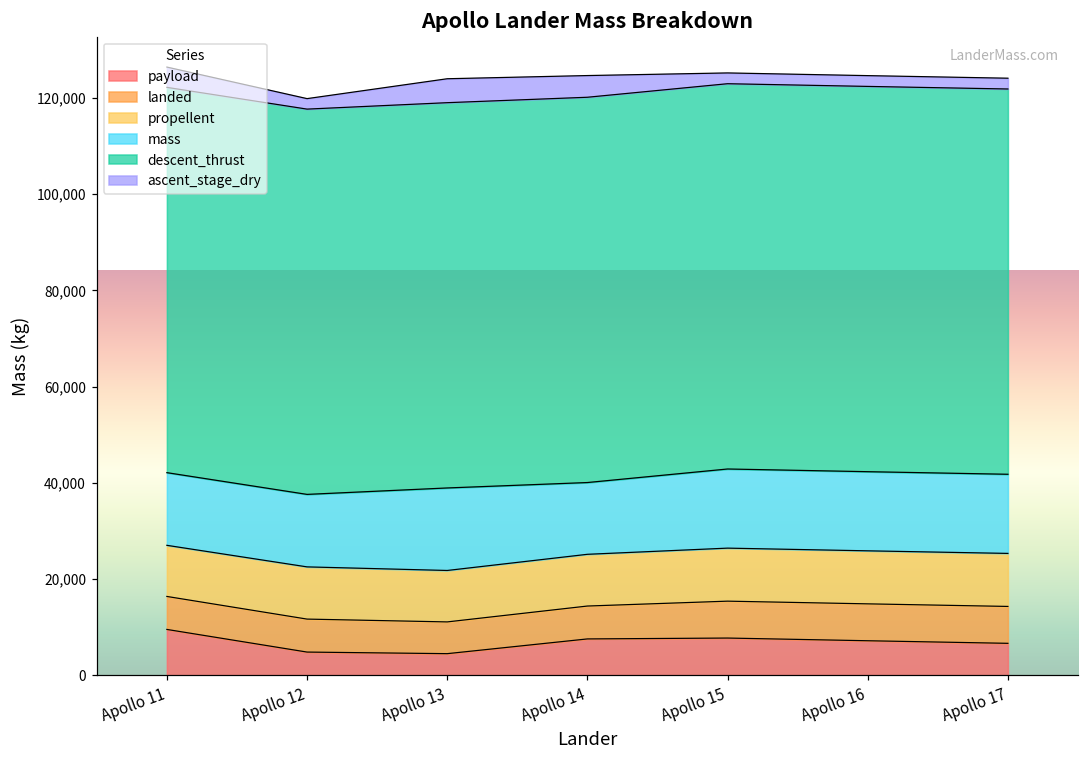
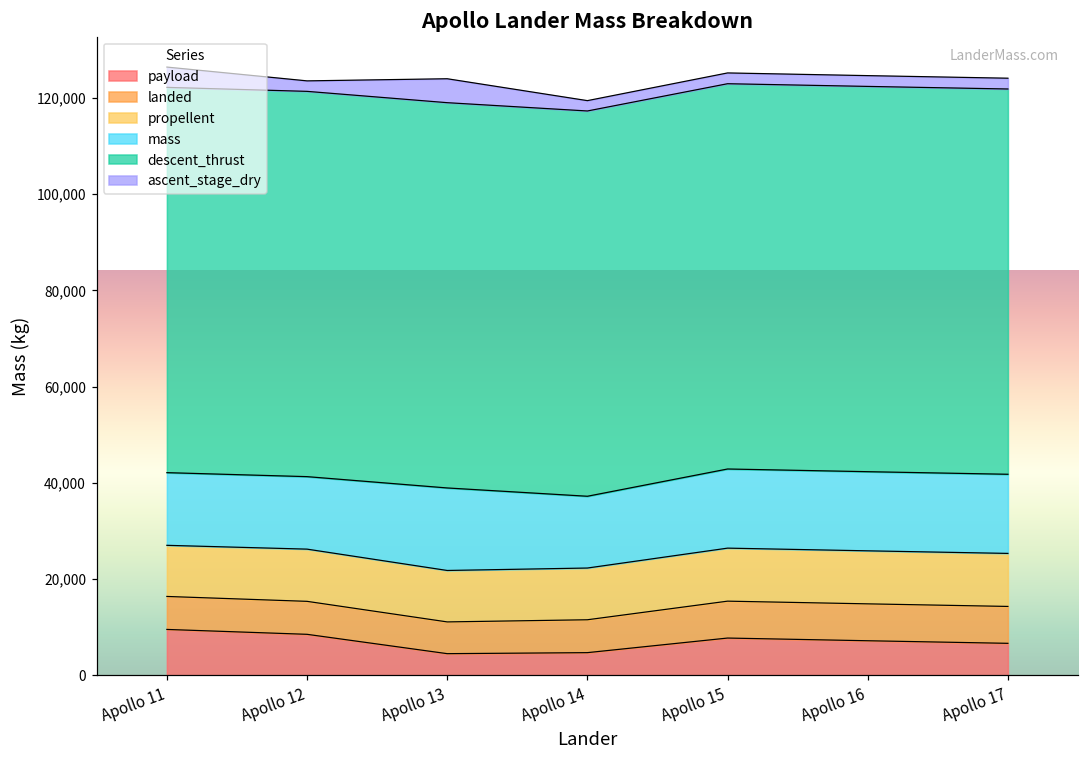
  {
    "payload": {
      "Apollo 11": "10,000",
-     "Apollo 12": "5,000",
+     "Apollo 12": "9,000",
      "Apollo 13": "4,000",
-     "Apollo 14": "8,000",
+     "Apollo 14": "5,000",
      "Apollo 15": "8,000",
      "Apollo 16": "7,000",
      "Apollo 17": "7,000"
    },
    "mass": {
      "Apollo 11": "15,000",
      "Apollo 12": "15,000",
      "Apollo 13": "17,000",
      "Apollo 14": "15,000",
      "Apollo 15": "16,000",
      "Apollo 16": "16,000",
      "Apollo 17": "16,000"
    },
    "descent_thrust": {
      "Apollo 12": "80,000",
      "Apollo 13": "80,000",
      "Apollo 14": "80,000",
      "Apollo 15": "80,000",
      "Apollo 16": "80,000",
      "Apollo 17": "80,000"
    },
    "ascent_stage_dry": {
      "Apollo 12": "2,000",
      "Apollo 13": "5,000",
-     "Apollo 14": "5,000",
+     "Apollo 14": "2,000",
      "Apollo 15": "2,000",
      "Apollo 16": "2,000",
      "Apollo 17": "2,000"
    }
  }
